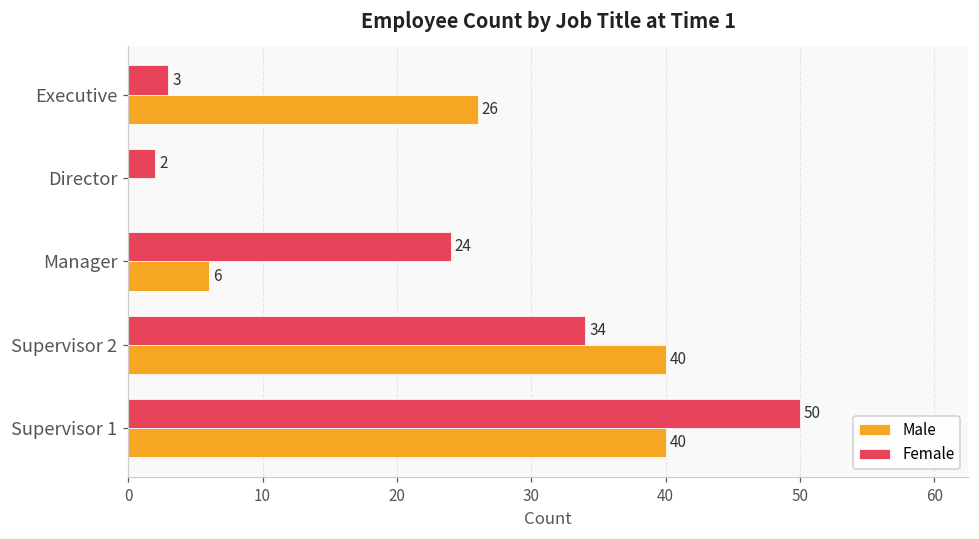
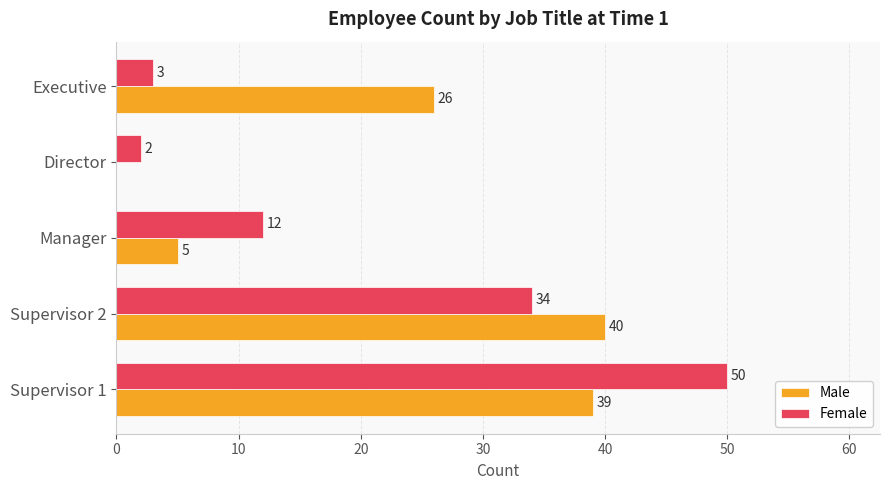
  {
    "Male": {
      "Executive": 26,
-     "Manager": 6,
+     "Manager": 5,
      "Supervisor 2": 40,
-     "Supervisor 1": 40
+     "Supervisor 1": 39
    },
    "Female": {
      "Executive": 3,
      "Director": 2,
-     "Manager": 24,
+     "Manager": 12,
      "Supervisor 2": 34,
      "Supervisor 1": 50
    }
  }
